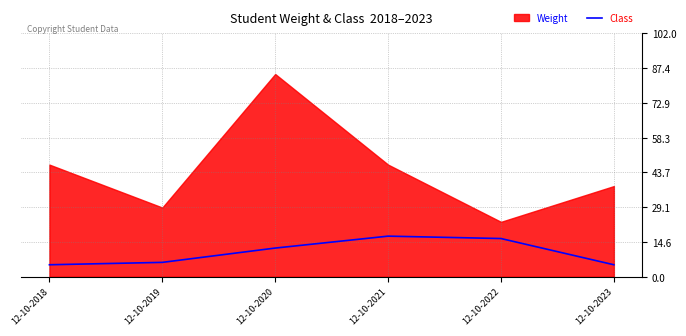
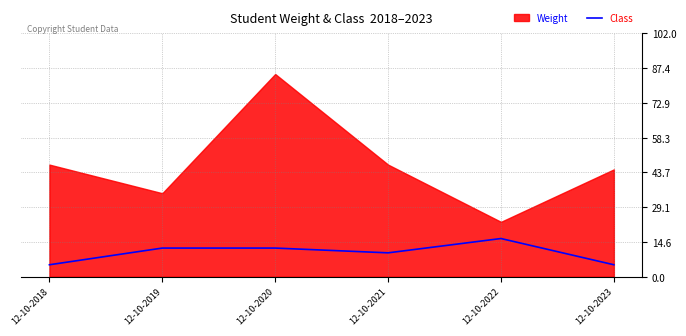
  {
    "Class": {
      "12-10-2018": 5,
-     "12-10-2019": 6,
+     "12-10-2019": 12,
      "12-10-2020": 12,
-     "12-10-2021": 17,
+     "12-10-2021": 10,
      "12-10-2022": 16,
      "12-10-2023": 5
    },
    "Weight": {
      "12-10-2018": 47,
-     "12-10-2019": 29,
+     "12-10-2019": 35,
      "12-10-2020": 85,
      "12-10-2021": 47,
      "12-10-2022": 23,
-     "12-10-2023": 38
+     "12-10-2023": 45
    }
  }
